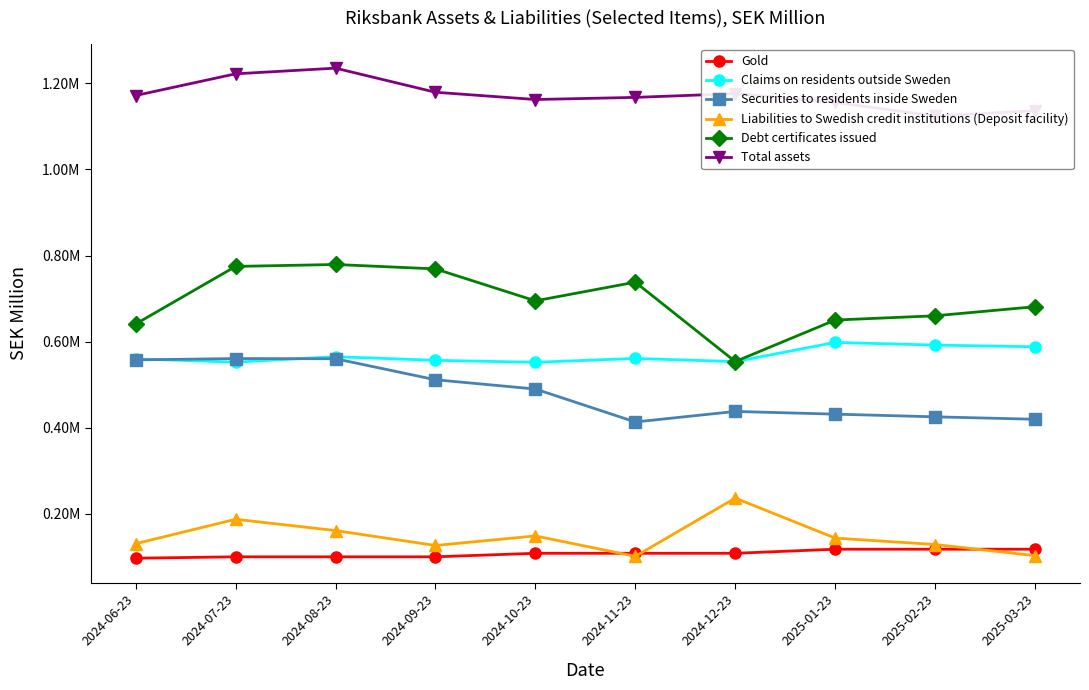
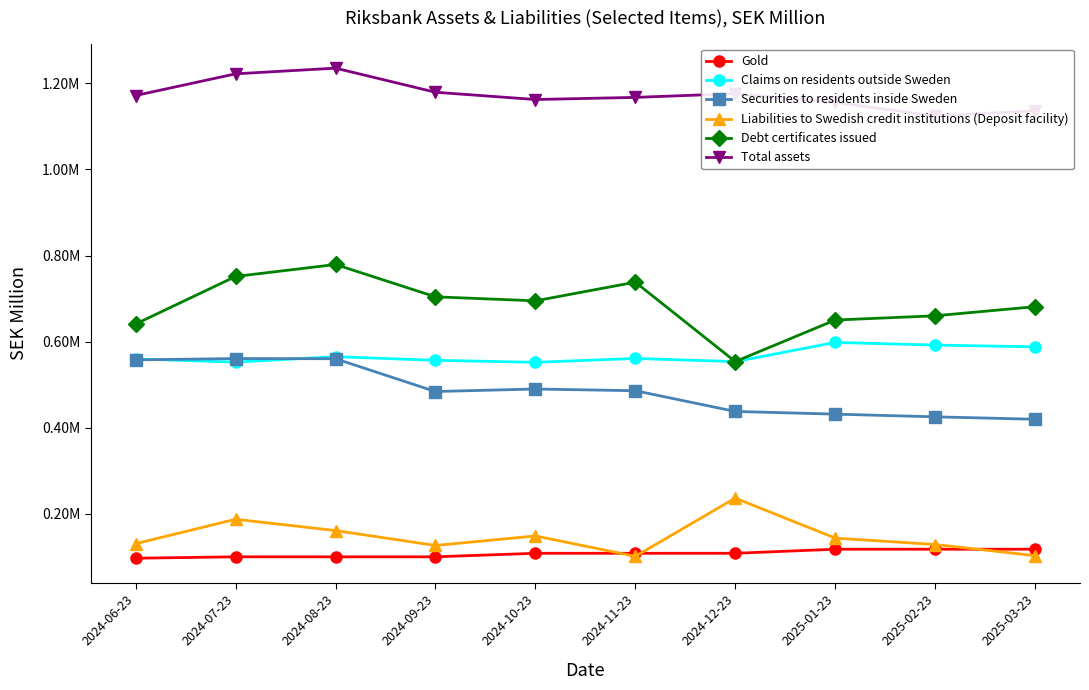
  {
    "Gold": {
      "2024-06-23": 100000,
      "2024-07-23": 100000,
      "2024-08-23": 100000,
      "2024-09-23": 100000,
      "2024-10-23": 110000,
      "2024-11-23": 110000,
      "2024-12-23": 110000,
      "2025-01-23": 120000,
      "2025-02-23": 120000,
      "2025-03-23": 120000
    },
    "Claims on residents outside Sweden": {
      "2024-07-23": 550000,
      "2024-09-23": 560000,
      "2024-10-23": 550000,
      "2024-11-23": 560000,
      "2025-01-23": 600000,
      "2025-02-23": 590000,
      "2025-03-23": 590000
    },
    "Securities to residents inside Sweden": {
      "2024-07-23": 560000,
-     "2024-09-23": 510000,
+     "2024-09-23": 480000,
      "2024-10-23": 490000,
-     "2024-11-23": 410000,
+     "2024-11-23": 490000,
      "2024-12-23": 440000,
      "2025-01-23": 430000,
      "2025-02-23": 430000,
      "2025-03-23": 420000
    },
    "Liabilities to Swedish credit institutions (Deposit facility)": {
      "2024-06-23": 130000,
      "2024-07-23": 190000,
      "2024-08-23": 160000,
      "2024-09-23": 130000,
      "2024-10-23": 150000,
      "2024-11-23": 100000,
      "2024-12-23": 240000,
      "2025-01-23": 140000,
      "2025-02-23": 130000,
      "2025-03-23": 100000
    },
    "Debt certificates issued": {
      "2024-06-23": 640000,
-     "2024-07-23": 770000,
+     "2024-07-23": 750000,
      "2024-08-23": 780000,
-     "2024-09-23": 770000,
+     "2024-09-23": 700000,
      "2024-10-23": 690000,
      "2024-11-23": 740000,
      "2025-01-23": 650000,
      "2025-02-23": 660000,
      "2025-03-23": 680000
    },
    "Total assets": {
      "2024-06-23": 1170000,
      "2024-07-23": 1220000,
      "2024-08-23": 1240000,
      "2024-09-23": 1180000,
      "2024-10-23": 1160000,
      "2024-11-23": 1170000
    }
  }
